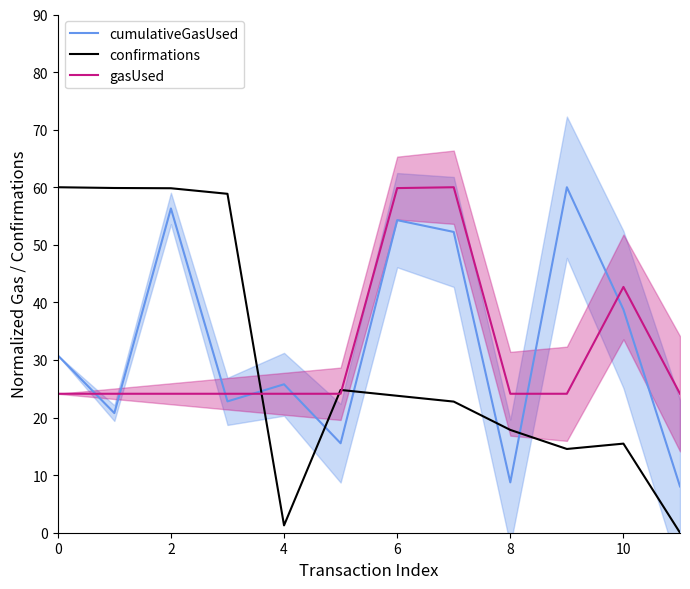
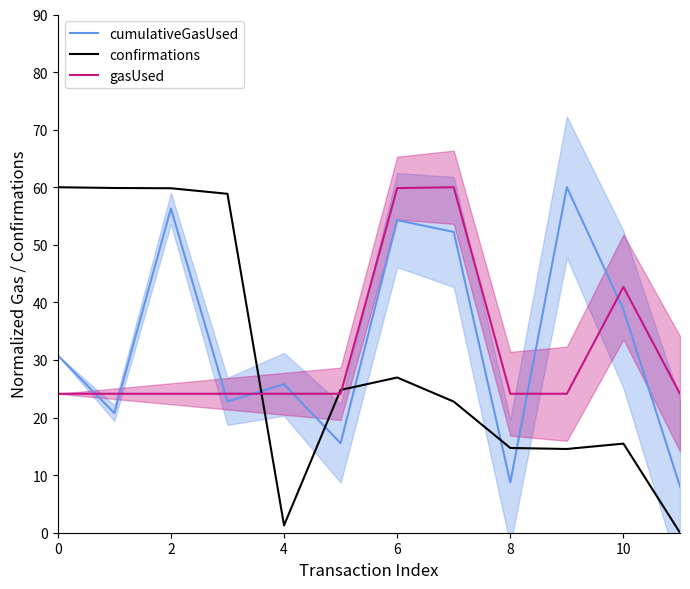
  {
    "confirmations": {
      "0": 60,
      "2": 60,
      "4": 1,
-     "6": 24,
-     "8": 18,
+     "6": 27,
+     "8": 15,
      "10": 15
    }
  }
